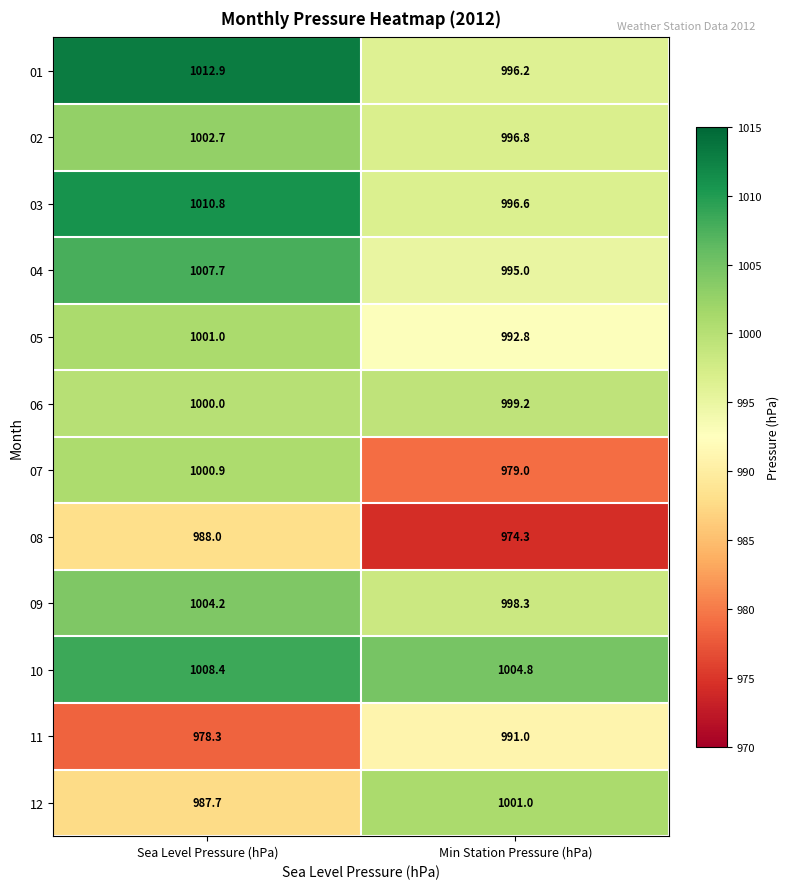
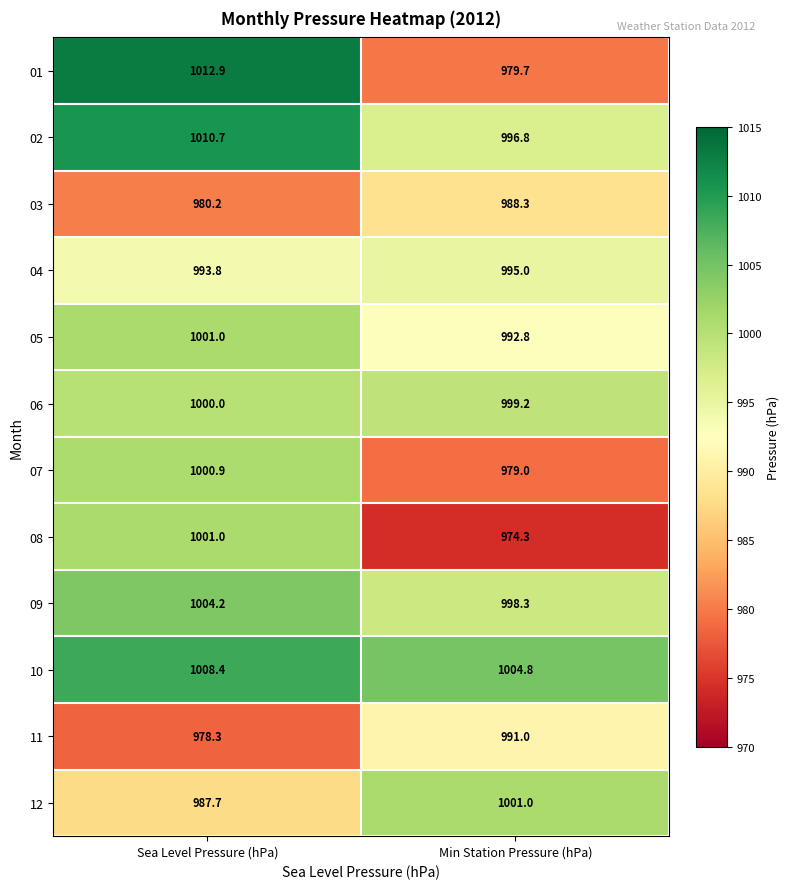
  {
    "01": {
      "Sea Level Pressure (hPa)": 1012.9,
-     "Min Station Pressure (hPa)": 996.2
+     "Min Station Pressure (hPa)": 979.7
    },
    "02": {
-     "Sea Level Pressure (hPa)": 1002.7,
+     "Sea Level Pressure (hPa)": 1010.7,
      "Min Station Pressure (hPa)": 996.8
    },
    "03": {
-     "Sea Level Pressure (hPa)": 1010.8,
-     "Min Station Pressure (hPa)": 996.6
+     "Sea Level Pressure (hPa)": 980.2,
+     "Min Station Pressure (hPa)": 988.3
    },
    "04": {
-     "Sea Level Pressure (hPa)": 1007.7,
+     "Sea Level Pressure (hPa)": 993.8,
      "Min Station Pressure (hPa)": 995.0
    },
    "05": {
      "Sea Level Pressure (hPa)": 1001.0,
      "Min Station Pressure (hPa)": 992.8
    },
    "06": {
      "Sea Level Pressure (hPa)": 1000.0,
      "Min Station Pressure (hPa)": 999.2
    },
    "07": {
      "Sea Level Pressure (hPa)": 1000.9,
      "Min Station Pressure (hPa)": 979.0
    },
    "08": {
-     "Sea Level Pressure (hPa)": 988.0,
+     "Sea Level Pressure (hPa)": 1001.0,
      "Min Station Pressure (hPa)": 974.3
    },
    "09": {
      "Sea Level Pressure (hPa)": 1004.2,
      "Min Station Pressure (hPa)": 998.3
    },
    "10": {
      "Sea Level Pressure (hPa)": 1008.4,
      "Min Station Pressure (hPa)": 1004.8
    },
    "11": {
      "Sea Level Pressure (hPa)": 978.3,
      "Min Station Pressure (hPa)": 991.0
    },
    "12": {
      "Sea Level Pressure (hPa)": 987.7,
      "Min Station Pressure (hPa)": 1001.0
    }
  }
